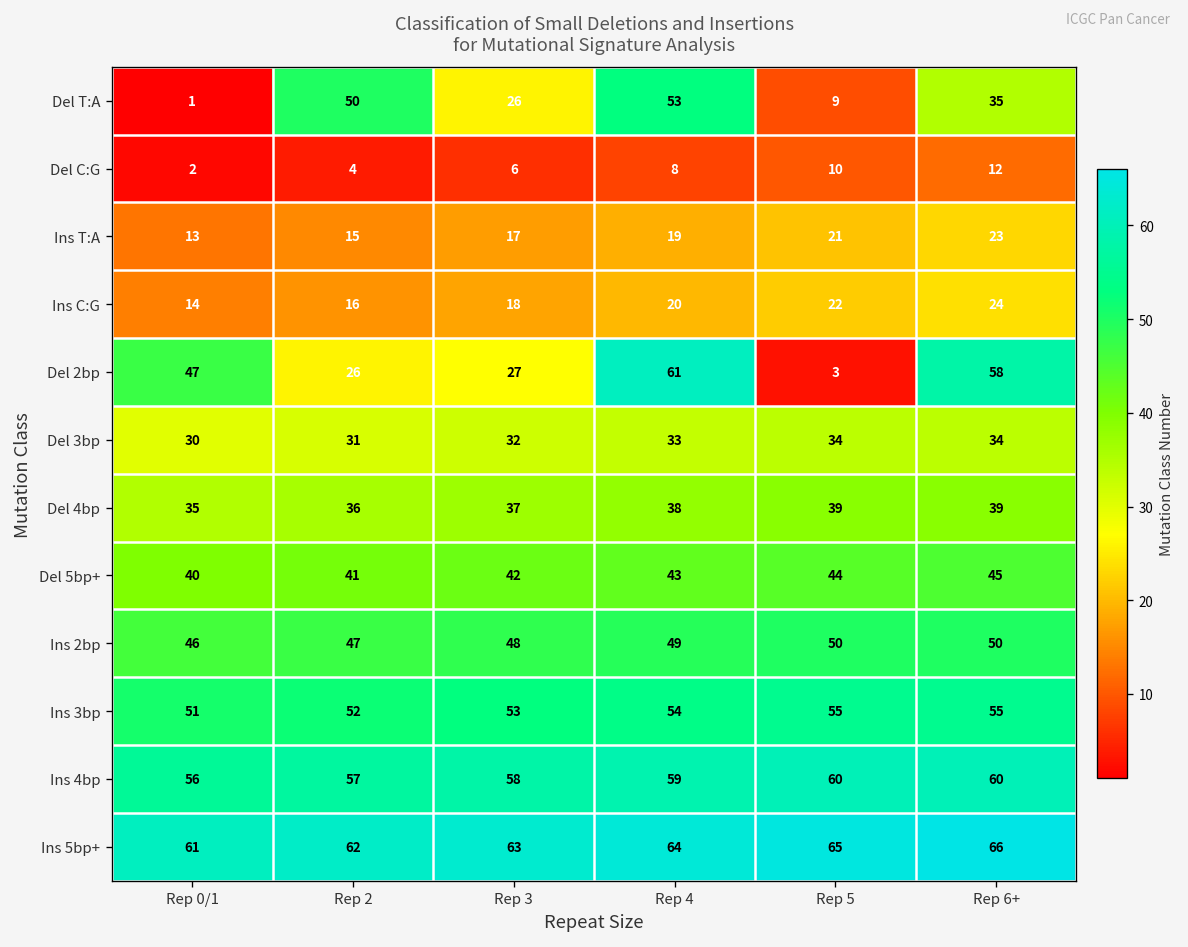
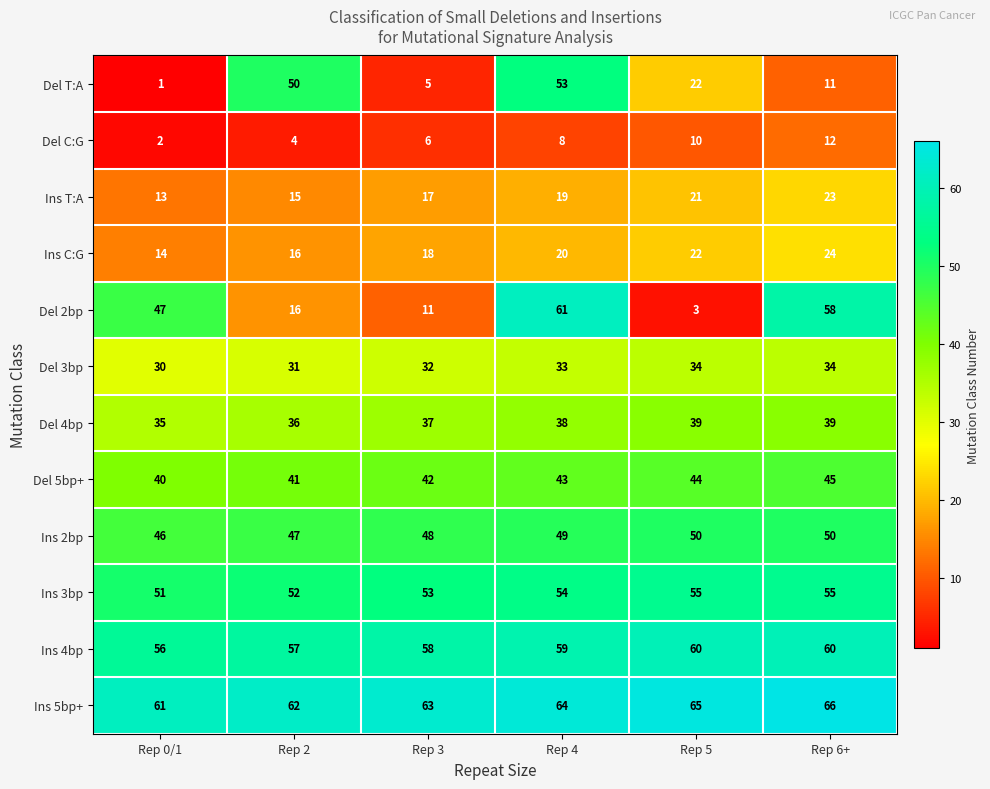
  {
    "Del T:A": {
      "Rep 0/1": 1,
      "Rep 2": 50,
-     "Rep 3": 26,
+     "Rep 3": 5,
      "Rep 4": 53,
-     "Rep 5": 9,
-     "Rep 6+": 35
+     "Rep 5": 22,
+     "Rep 6+": 11
    },
    "Del C:G": {
      "Rep 0/1": 2,
      "Rep 2": 4,
      "Rep 3": 6,
      "Rep 4": 8,
      "Rep 5": 10,
      "Rep 6+": 12
    },
    "Ins T:A": {
      "Rep 0/1": 13,
      "Rep 2": 15,
      "Rep 3": 17,
      "Rep 4": 19,
      "Rep 5": 21,
      "Rep 6+": 23
    },
    "Ins C:G": {
      "Rep 0/1": 14,
      "Rep 2": 16,
      "Rep 3": 18,
      "Rep 4": 20,
      "Rep 5": 22,
      "Rep 6+": 24
    },
    "Del 2bp": {
      "Rep 0/1": 47,
-     "Rep 2": 26,
-     "Rep 3": 27,
+     "Rep 2": 16,
+     "Rep 3": 11,
      "Rep 4": 61,
      "Rep 5": 3,
      "Rep 6+": 58
    },
    "Del 3bp": {
      "Rep 0/1": 30,
      "Rep 2": 31,
      "Rep 3": 32,
      "Rep 4": 33,
      "Rep 5": 34,
      "Rep 6+": 34
    },
    "Del 4bp": {
      "Rep 0/1": 35,
      "Rep 2": 36,
      "Rep 3": 37,
      "Rep 4": 38,
      "Rep 5": 39,
      "Rep 6+": 39
    },
    "Del 5bp+": {
      "Rep 0/1": 40,
      "Rep 2": 41,
      "Rep 3": 42,
      "Rep 4": 43,
      "Rep 5": 44,
      "Rep 6+": 45
    },
    "Ins 2bp": {
      "Rep 0/1": 46,
      "Rep 2": 47,
      "Rep 3": 48,
      "Rep 4": 49,
      "Rep 5": 50,
      "Rep 6+": 50
    },
    "Ins 3bp": {
      "Rep 0/1": 51,
      "Rep 2": 52,
      "Rep 3": 53,
      "Rep 4": 54,
      "Rep 5": 55,
      "Rep 6+": 55
    },
    "Ins 4bp": {
      "Rep 0/1": 56,
      "Rep 2": 57,
      "Rep 3": 58,
      "Rep 4": 59,
      "Rep 5": 60,
      "Rep 6+": 60
    },
    "Ins 5bp+": {
      "Rep 0/1": 61,
      "Rep 2": 62,
      "Rep 3": 63,
      "Rep 4": 64,
      "Rep 5": 65,
      "Rep 6+": 66
    }
  }
